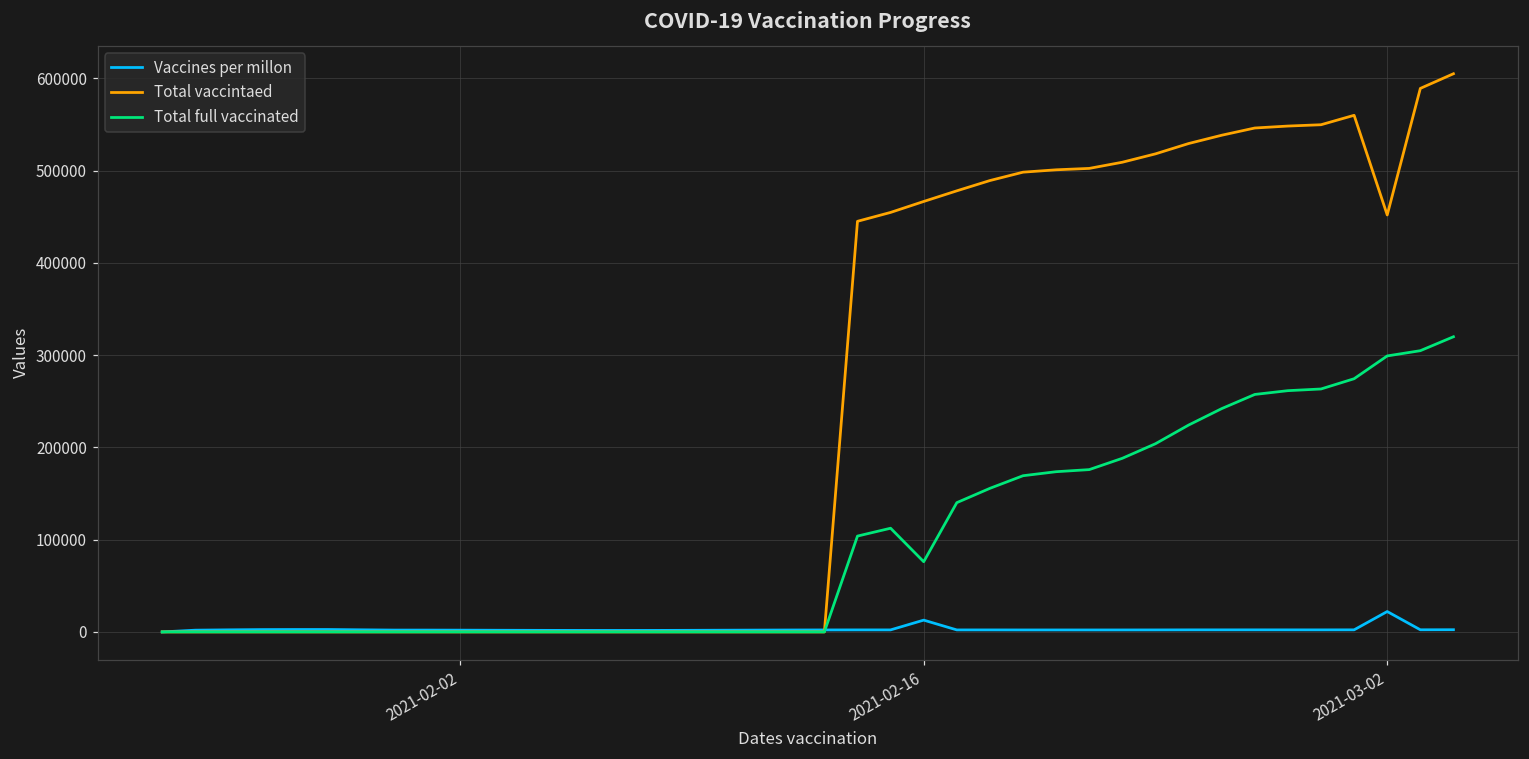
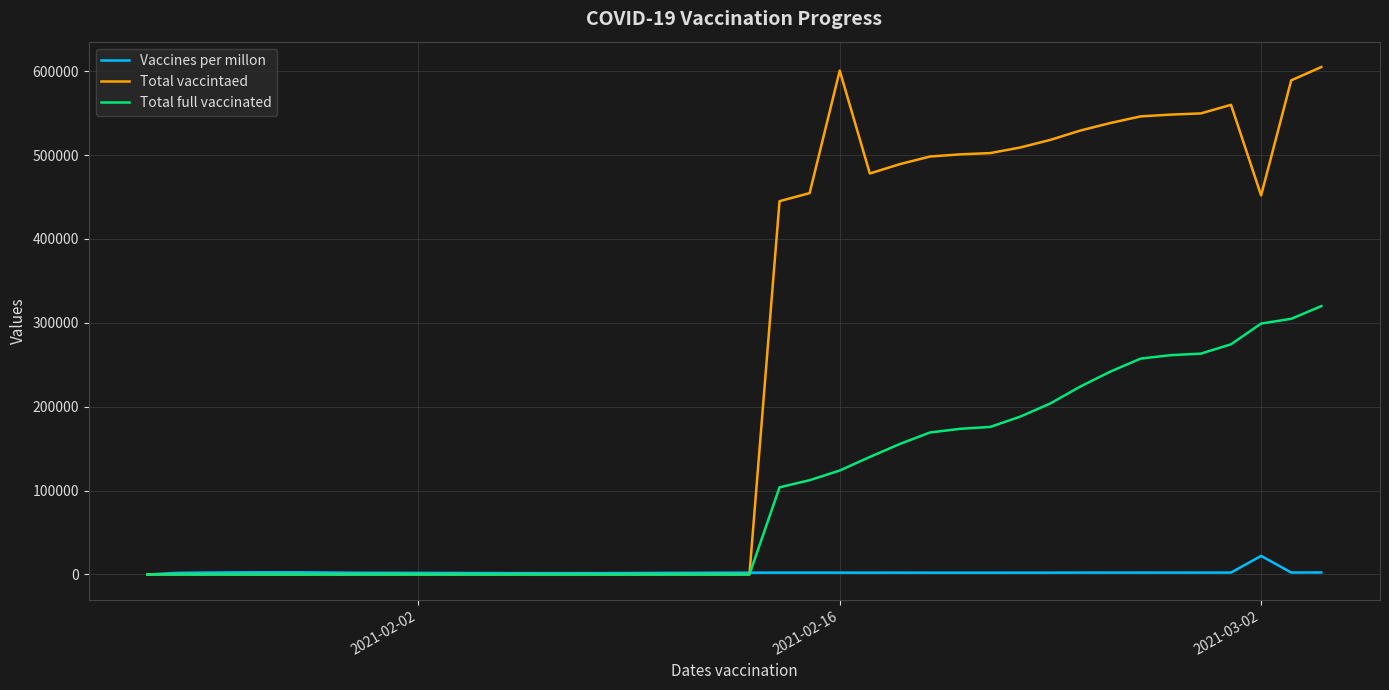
  {
    "Vaccines per millon": {
-     "2021-02-16": 10000,
+     "2021-02-16": 0,
      "2021-03-02": 20000
    },
    "Total vaccintaed": {
-     "2021-02-16": 470000,
+     "2021-02-16": 600000,
      "2021-03-02": 450000
    },
    "Total full vaccinated": {
-     "2021-02-16": 80000,
+     "2021-02-16": 120000,
      "2021-03-02": 300000
    }
  }
